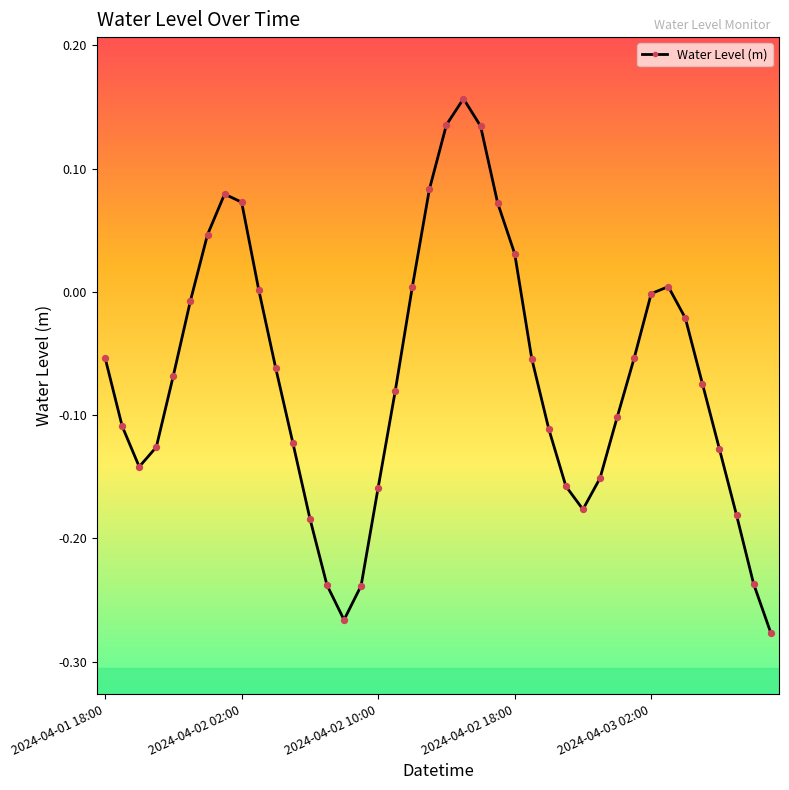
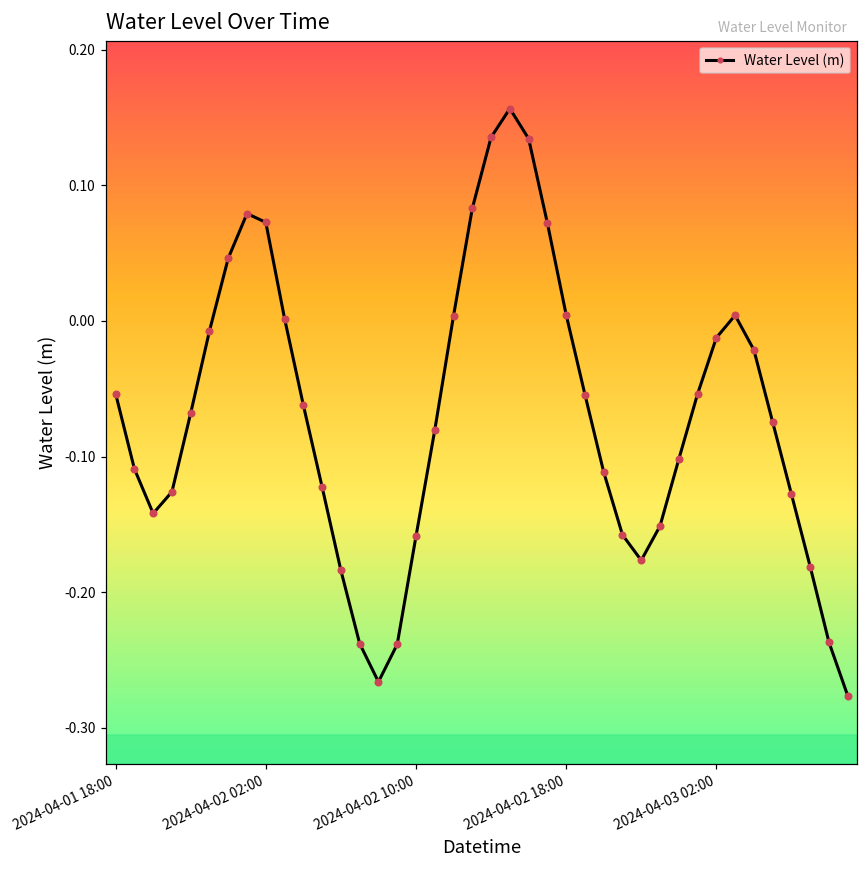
  {
    "2024-04-01 18:00": -0.054,
    "2024-04-02 02:00": 0.073,
    "2024-04-02 10:00": -0.159,
-   "2024-04-02 18:00": 0.031,
-   "2024-04-03 02:00": -0.001
+   "2024-04-02 18:00": 0.005,
+   "2024-04-03 02:00": -0.012
  }
